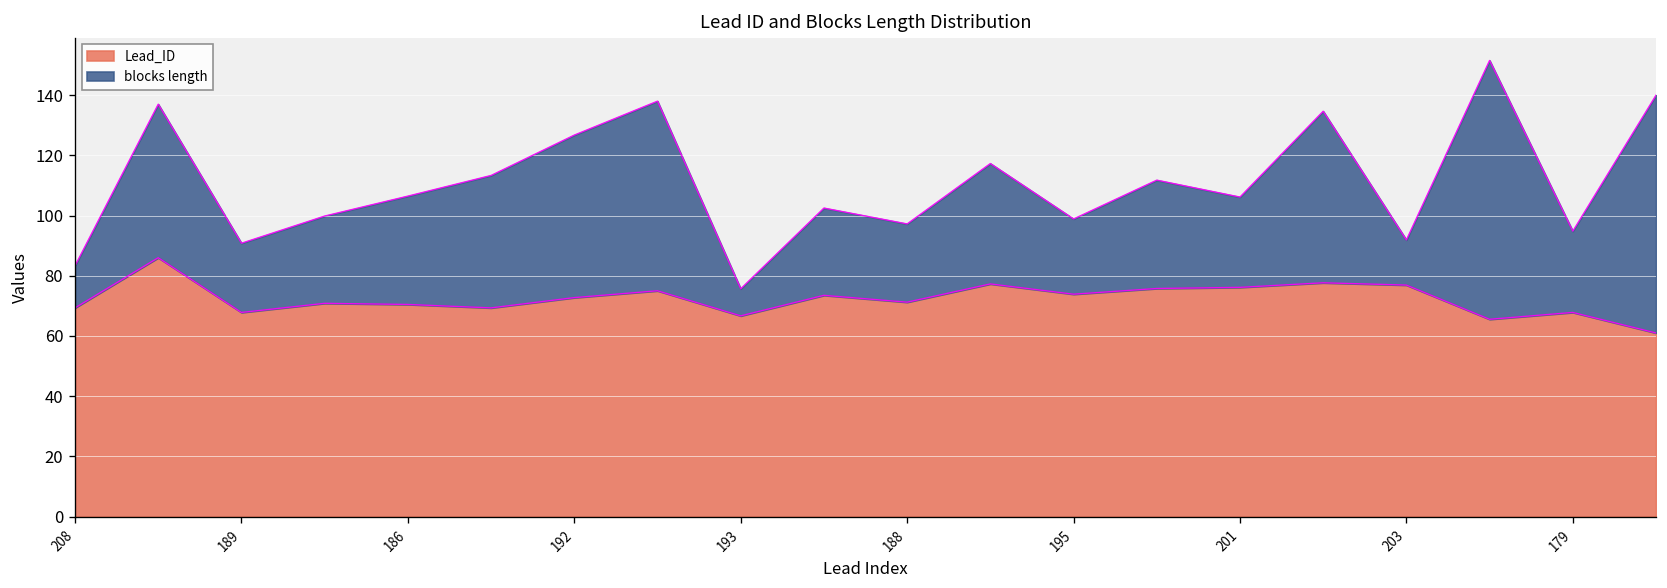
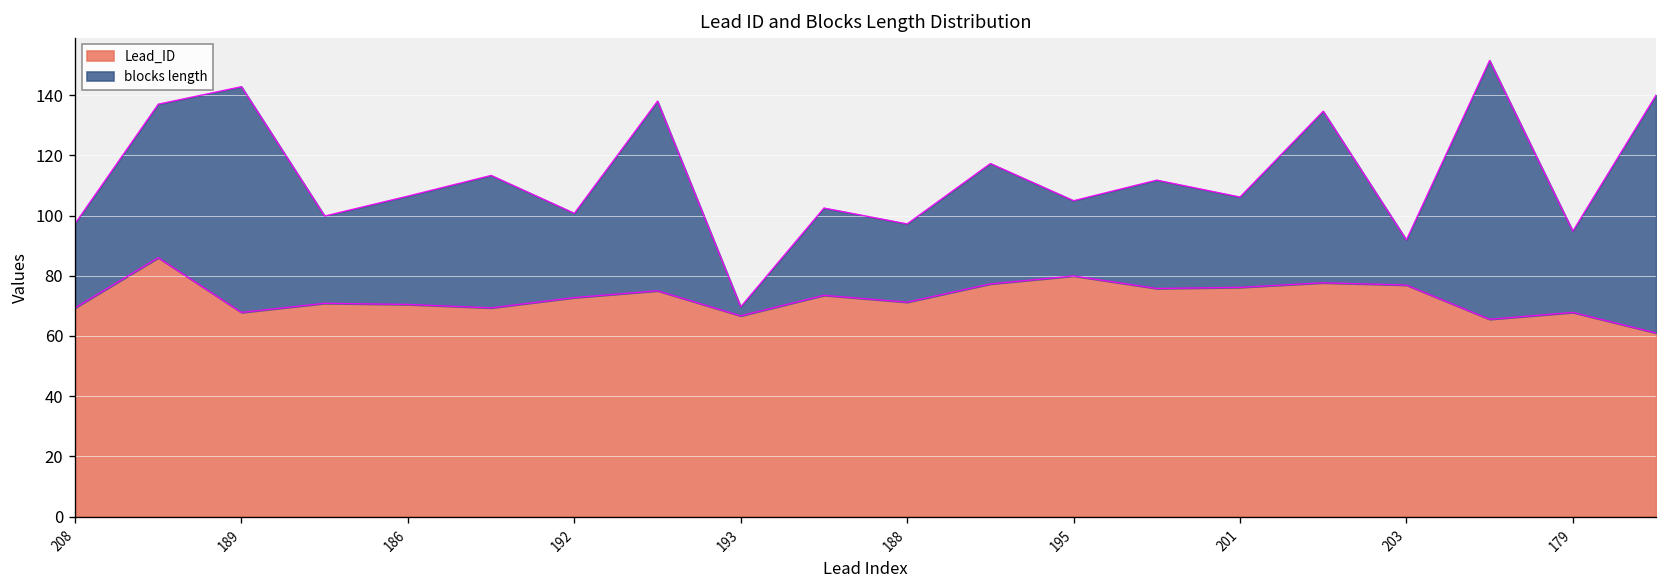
  {
    "Lead_ID": {
      "208": 69,
      "189": 68,
      "186": 70,
      "192": 73,
      "193": 67,
      "188": 71,
-     "195": 74,
+     "195": 80,
      "201": 76,
      "203": 77,
      "179": 68
    },
    "blocks length": {
-     "208": 14,
-     "189": 23,
+     "208": 28,
+     "189": 75,
      "186": 36,
-     "192": 54,
-     "193": 9,
+     "192": 28,
+     "193": 3,
      "188": 26,
      "195": 25,
      "201": 30,
      "203": 15,
      "179": 27
    }
  }
